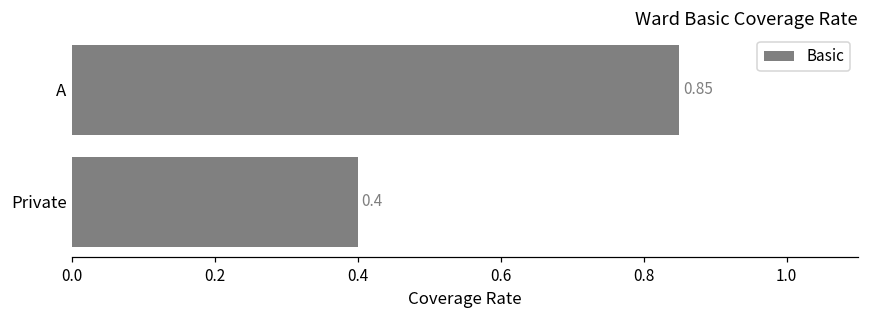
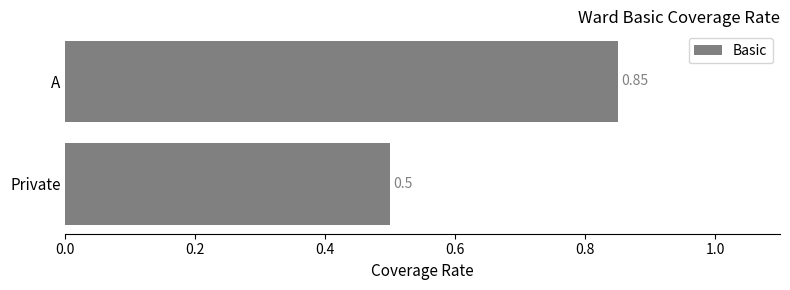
  {
    "A": 0.85,
-   "Private": 0.4
+   "Private": 0.5
  }
